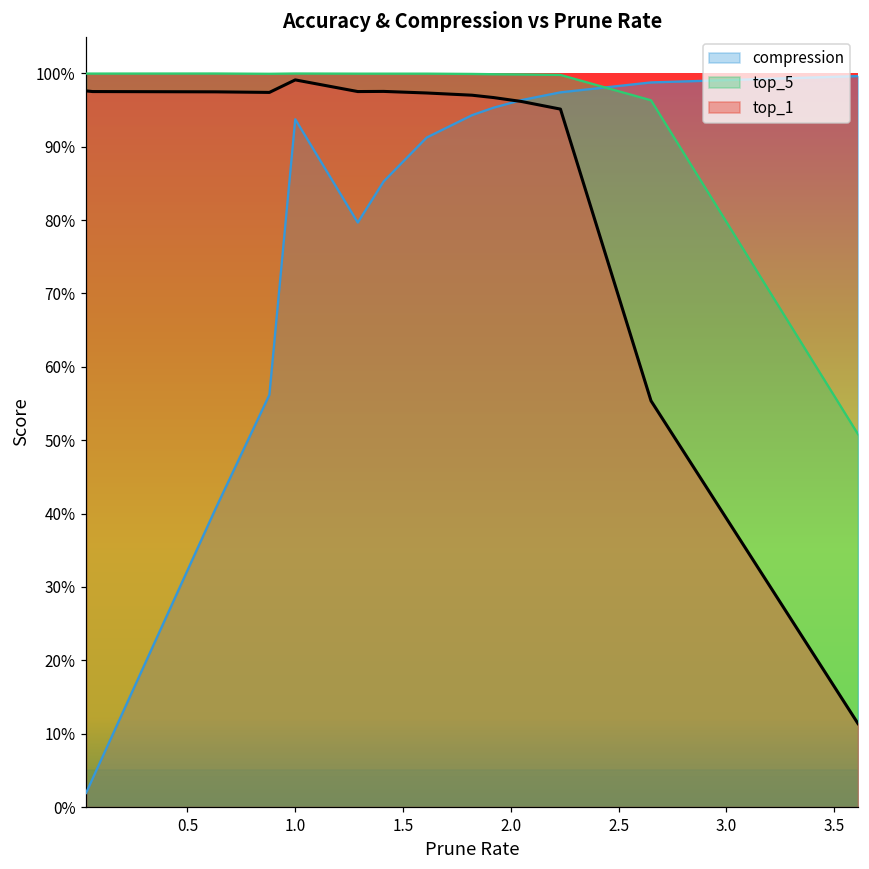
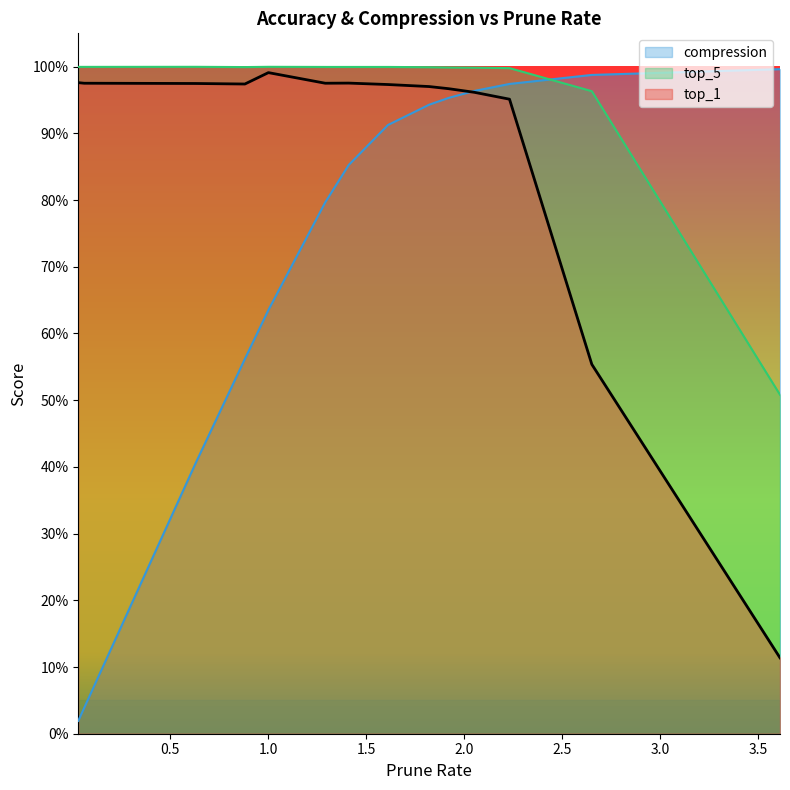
  {
    "compression": {
-     "1.0": "94%"
+     "1.0": "64%"
    },
    "top_5": {
      "1.0": "100%"
    },
    "top_1": {
      "1.0": "99%"
    }
  }
